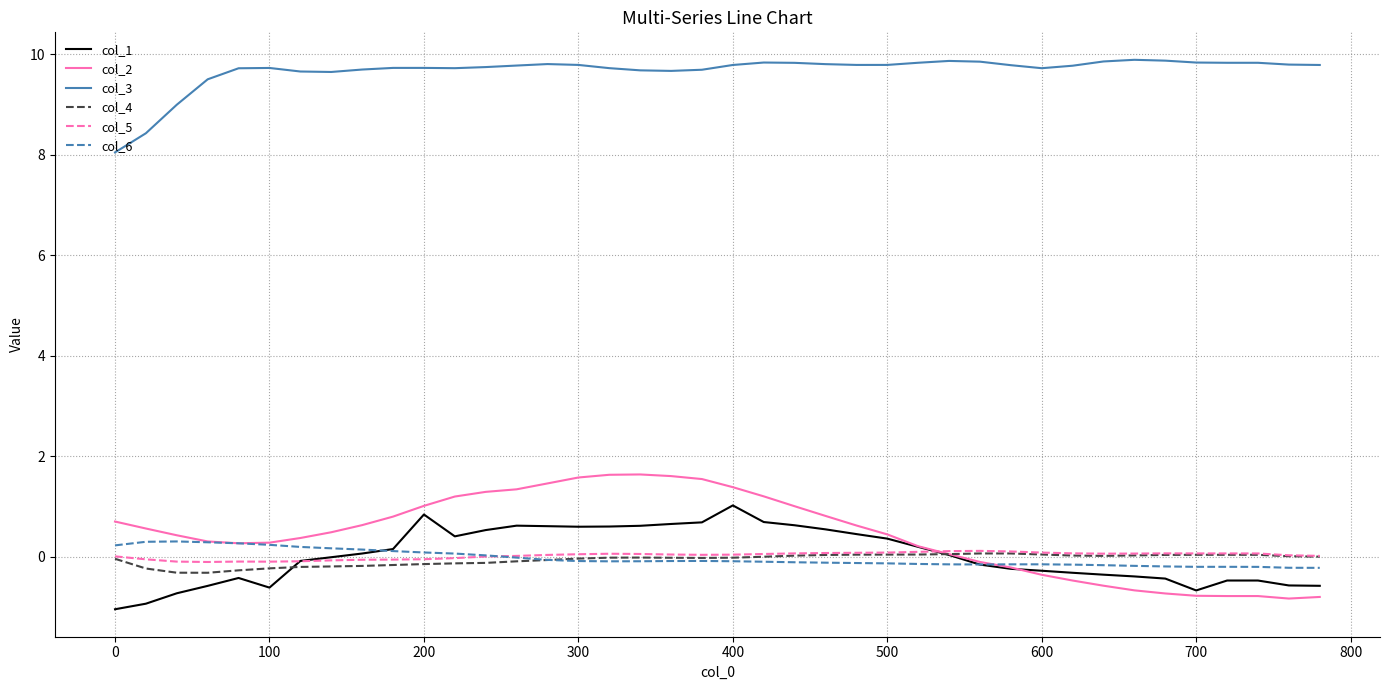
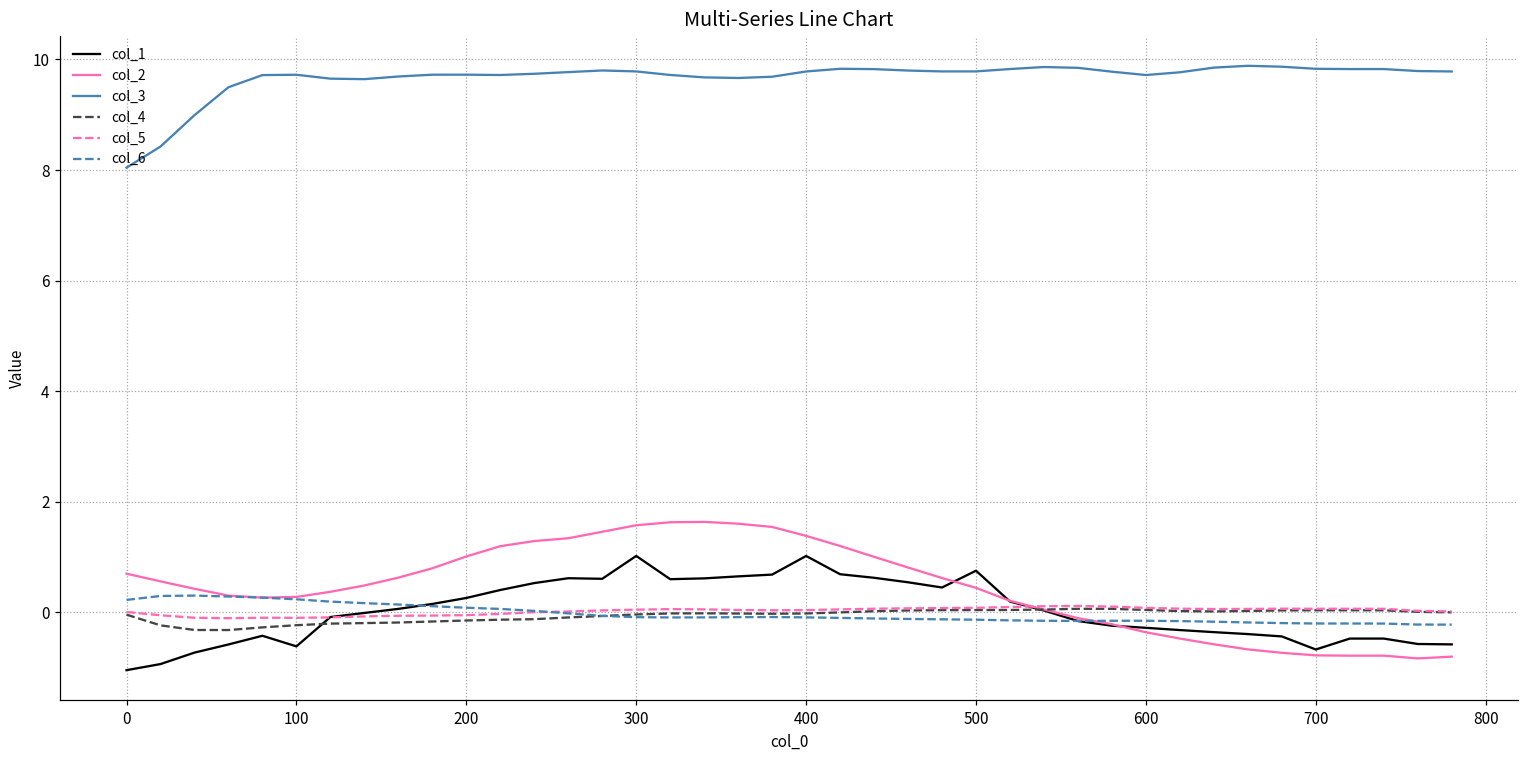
  {
    "col_1": {
      "0": -1.0,
      "100": -0.6,
-     "200": 0.8,
-     "300": 0.6,
+     "200": 0.3,
+     "300": 1.0,
      "400": 1.0,
-     "500": 0.4,
+     "500": 0.8,
      "600": -0.3,
      "700": -0.7
    },
    "col_4": {
      "100": -0.2,
      "200": -0.2,
      "400": 0.0
    }
  }
